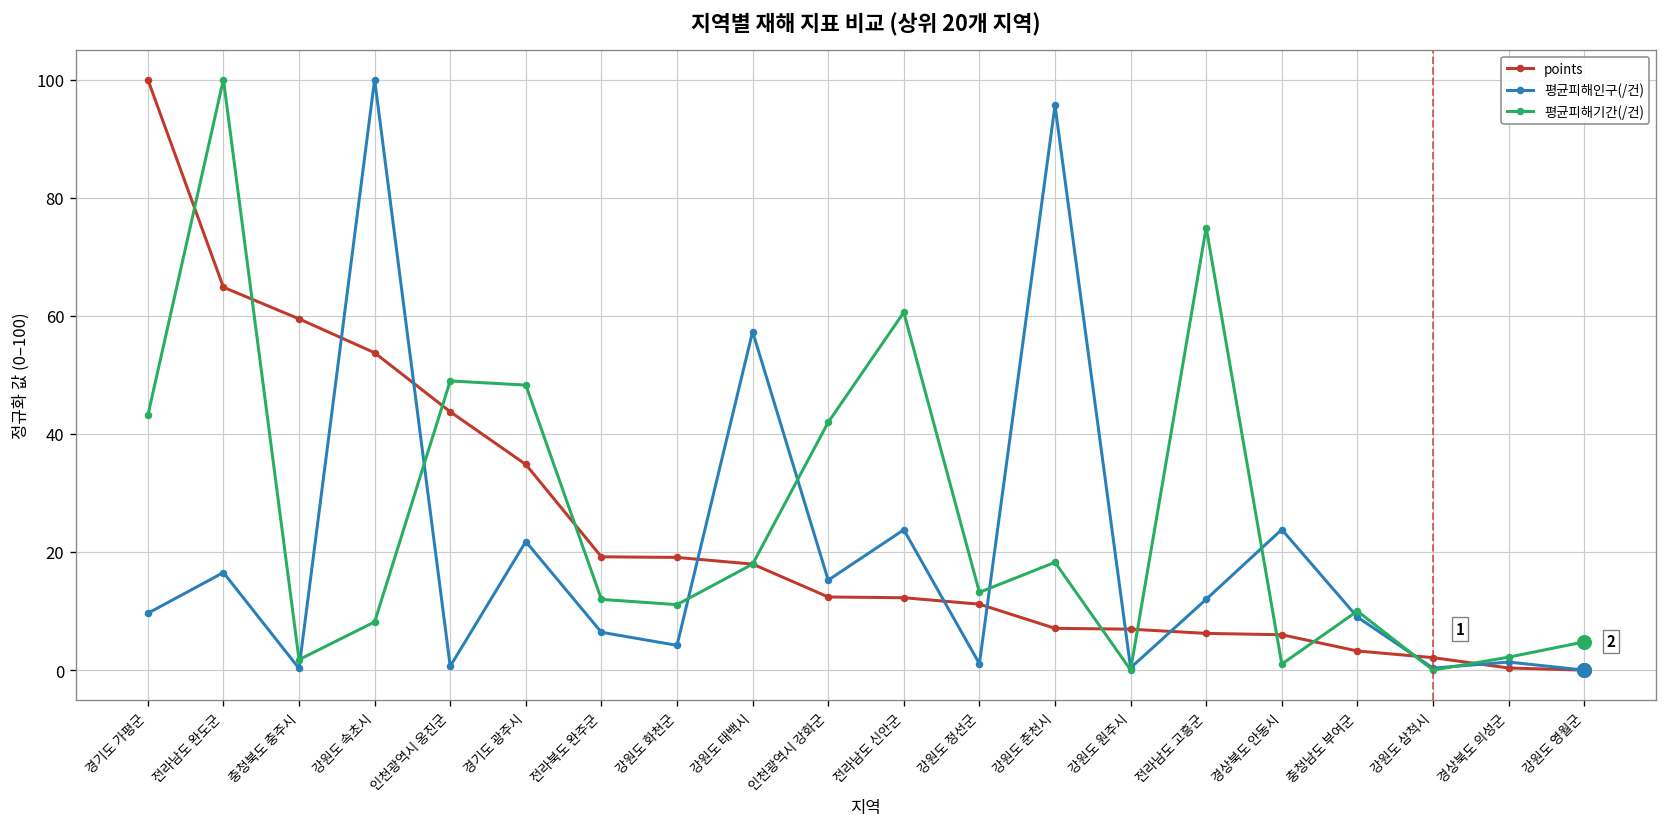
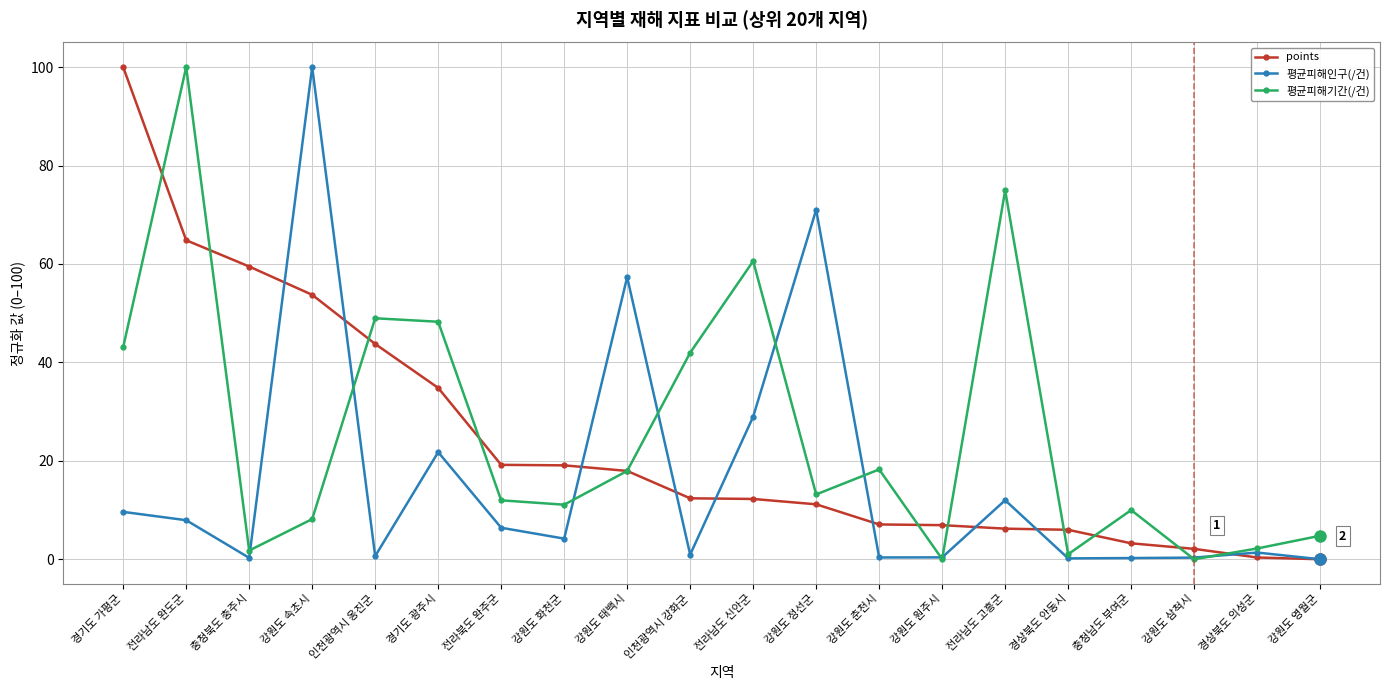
  {
    "평균피해인구(/건)": {
      "경기도 가평군": 10,
-     "전라남도 완도군": 17,
+     "전라남도 완도군": 8,
      "충청북도 충주시": 0,
      "강원도 속초시": 100,
      "인천광역시 옹진군": 1,
      "경기도 광주시": 22,
      "전라북도 완주군": 6,
      "강원도 화천군": 4,
      "강원도 태백시": 57,
-     "인천광역시 강화군": 15,
-     "전라남도 신안군": 24,
-     "강원도 정선군": 1,
-     "강원도 춘천시": 96,
+     "인천광역시 강화군": 1,
+     "전라남도 신안군": 29,
+     "강원도 정선군": 71,
+     "강원도 춘천시": 0,
      "전라남도 고흥군": 12,
-     "경상북도 안동시": 24,
-     "충청남도 부여군": 9,
+     "경상북도 안동시": 0,
+     "충청남도 부여군": 0,
      "경상북도 의성군": 1
    }
  }
